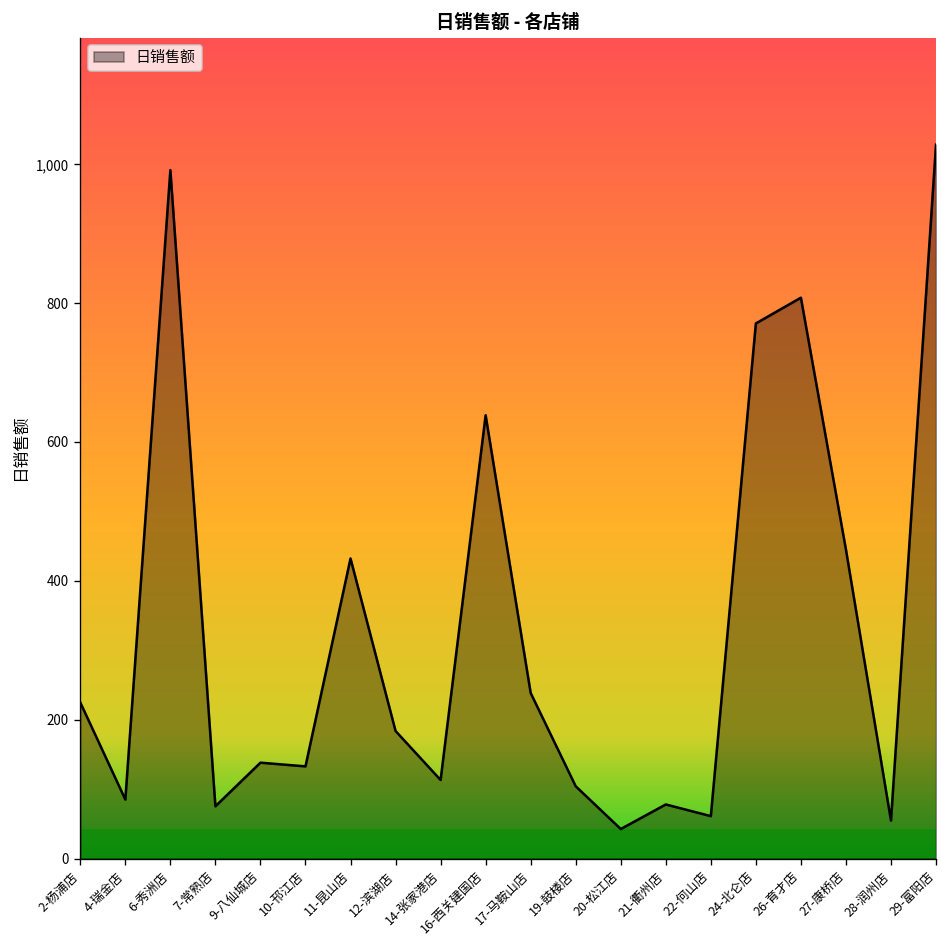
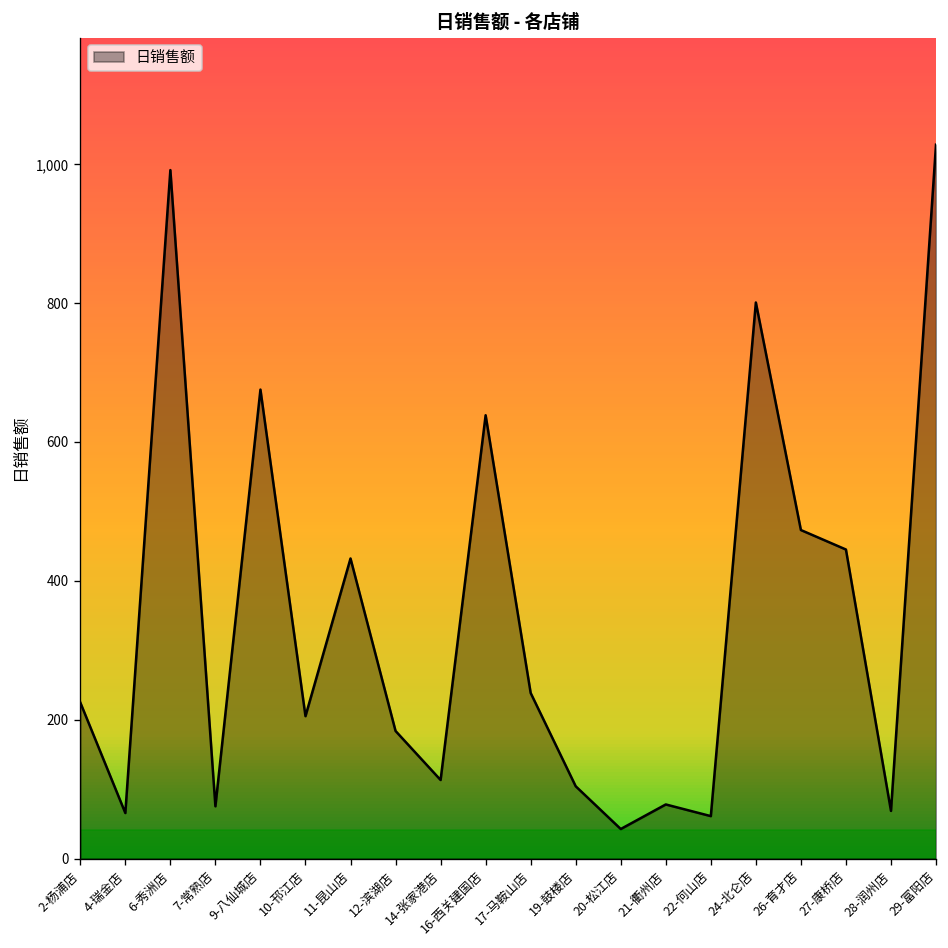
  {
    "2-杨浦店": "220",
-   "4-瑞金店": "80",
+   "4-瑞金店": "70",
    "6-秀洲店": "990",
    "7-常熟店": "80",
-   "9-八仙城店": "140",
-   "10-邗江店": "130",
+   "9-八仙城店": "680",
+   "10-邗江店": "210",
    "11-昆山店": "430",
    "12-滨湖店": "180",
    "14-张家港店": "110",
    "16-西关建国店": "640",
    "17-马鞍山店": "240",
    "19-鼓楼店": "100",
    "20-松江店": "40",
    "21-衢州店": "80",
    "22-何山店": "60",
-   "24-北仑店": "770",
-   "26-育才店": "810",
+   "24-北仑店": "800",
+   "26-育才店": "470",
    "27-康桥店": "450",
-   "28-润州店": "50",
+   "28-润州店": "70",
    "29-富阳店": "1,030"
  }
